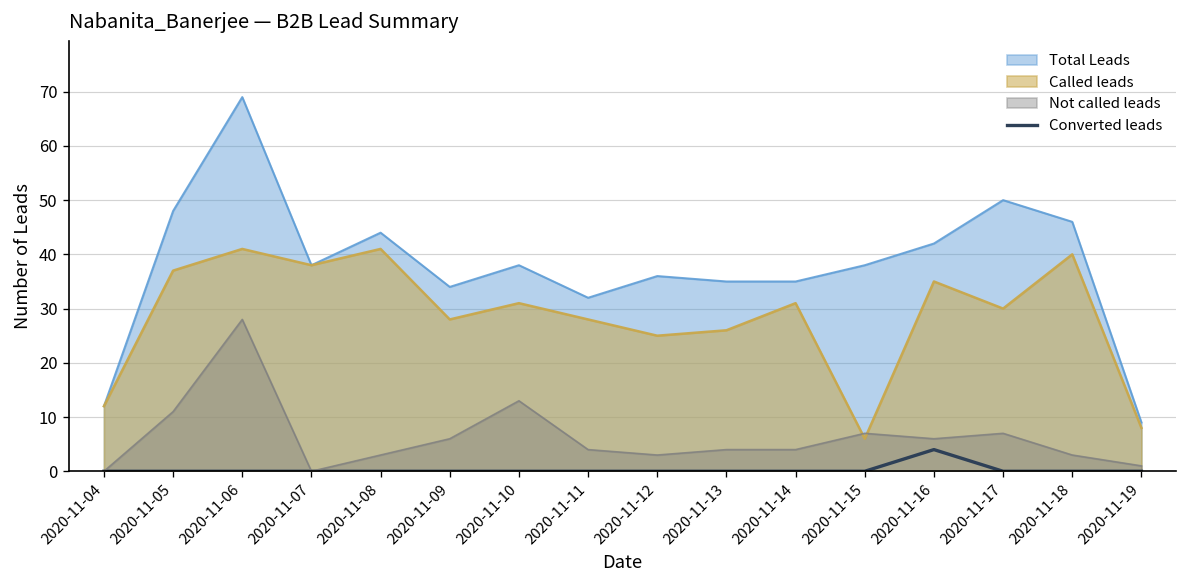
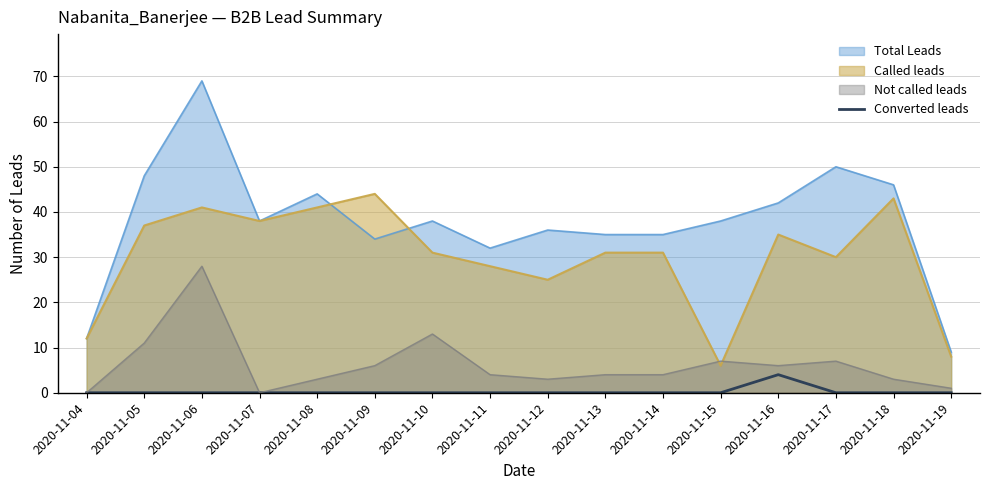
  {
    "Converted leads": {
      "2020-11-05": 0,
      "2020-11-06": 0,
      "2020-11-08": 0,
      "2020-11-09": 0,
      "2020-11-10": 0,
      "2020-11-11": 0,
      "2020-11-12": 0,
      "2020-11-13": 0,
      "2020-11-14": 0,
      "2020-11-15": 0,
      "2020-11-16": 4,
      "2020-11-17": 0,
      "2020-11-18": 0,
      "2020-11-19": 0
    },
    "Called leads": {
      "2020-11-05": 37,
      "2020-11-06": 41,
      "2020-11-08": 41,
-     "2020-11-09": 28,
+     "2020-11-09": 44,
      "2020-11-10": 31,
      "2020-11-11": 28,
      "2020-11-12": 25,
-     "2020-11-13": 26,
+     "2020-11-13": 31,
      "2020-11-14": 31,
      "2020-11-15": 6,
      "2020-11-16": 35,
      "2020-11-17": 30,
-     "2020-11-18": 40,
+     "2020-11-18": 43,
      "2020-11-19": 8
    }
  }
